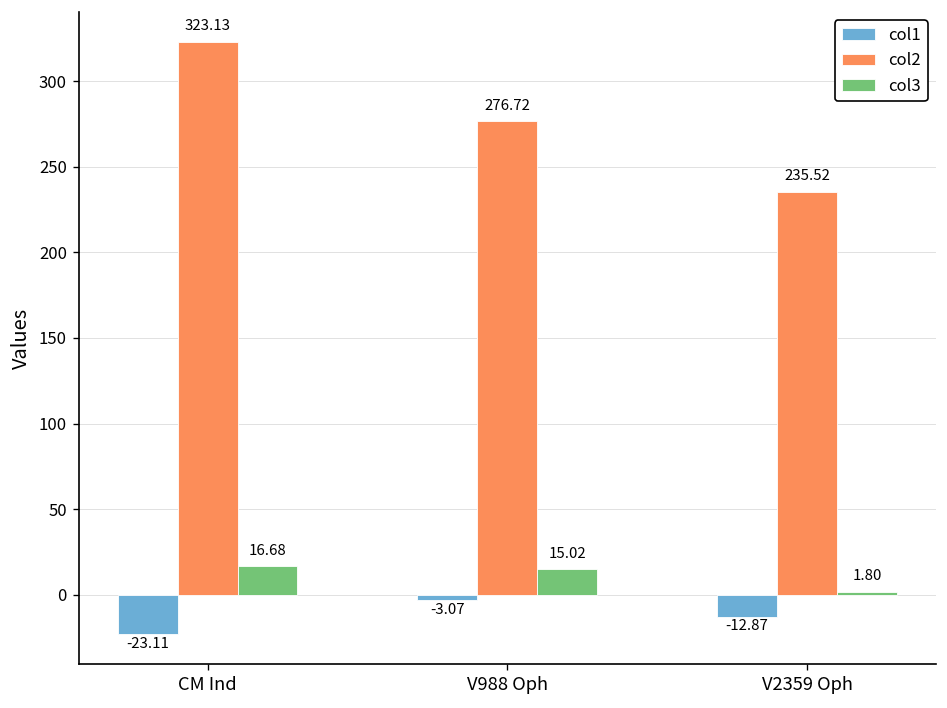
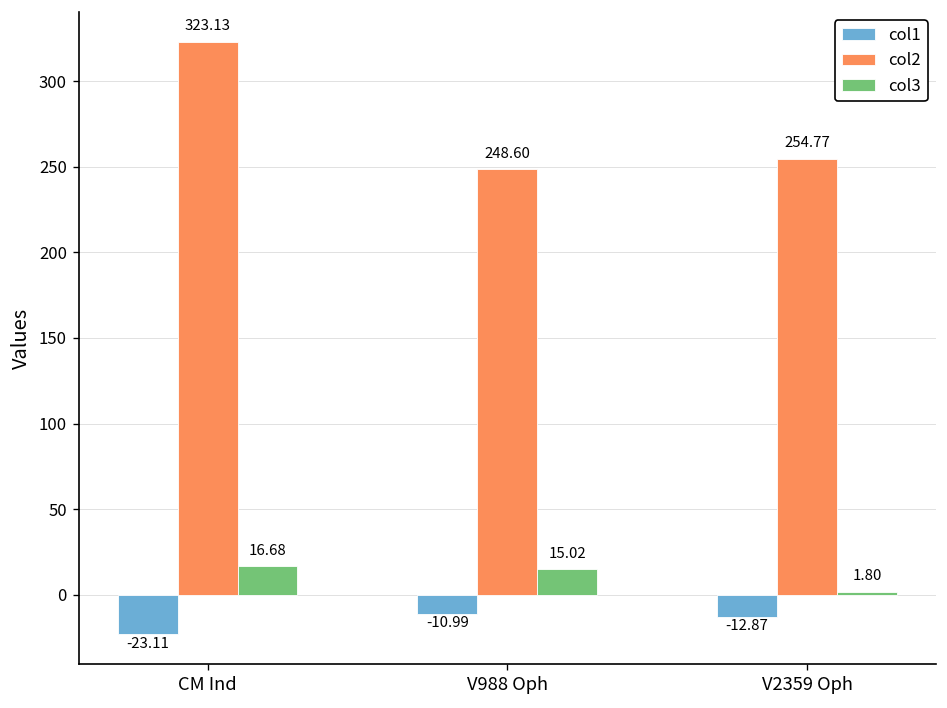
  {
    "col1": {
      "CM Ind": -23.11,
-     "V988 Oph": -3.07,
+     "V988 Oph": -10.99,
      "V2359 Oph": -12.87
    },
    "col2": {
      "CM Ind": 323.13,
-     "V988 Oph": 276.72,
-     "V2359 Oph": 235.52
+     "V988 Oph": 248.60,
+     "V2359 Oph": 254.77
    },
    "col3": {
      "CM Ind": 16.68,
      "V988 Oph": 15.02,
      "V2359 Oph": 1.80
    }
  }
